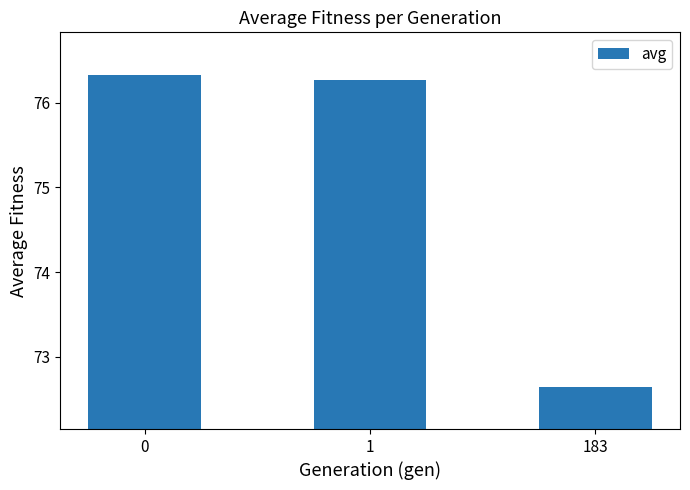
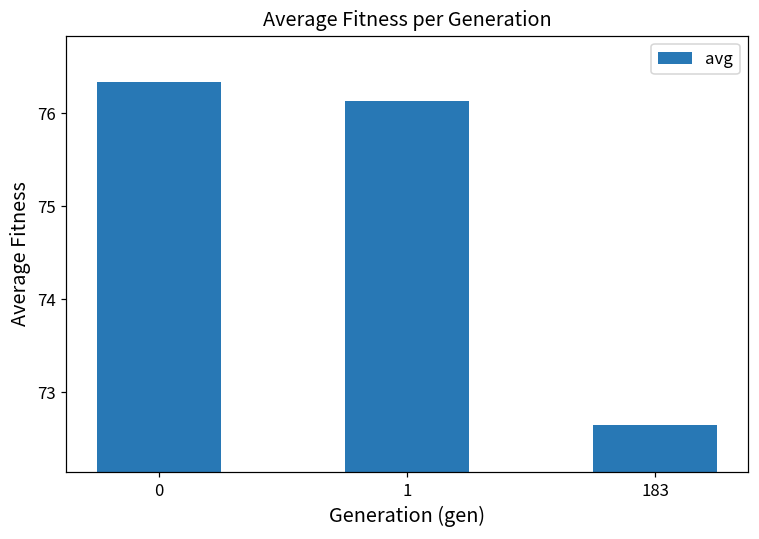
  {
    "0": 76.3,
-   "1": 76.3,
+   "1": 76.1,
    "183": 72.6
  }
